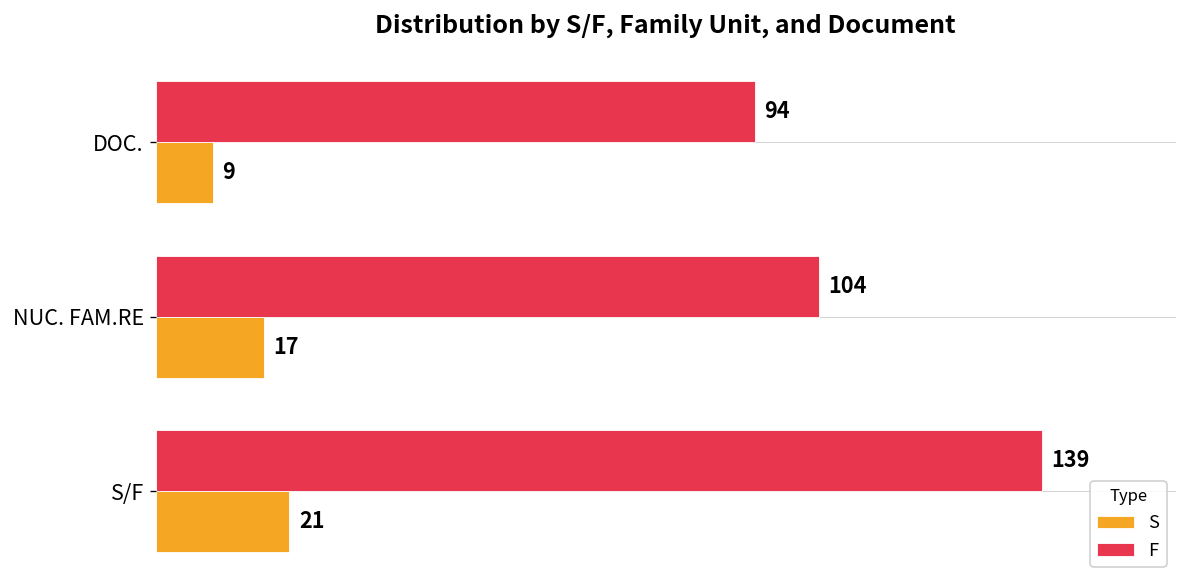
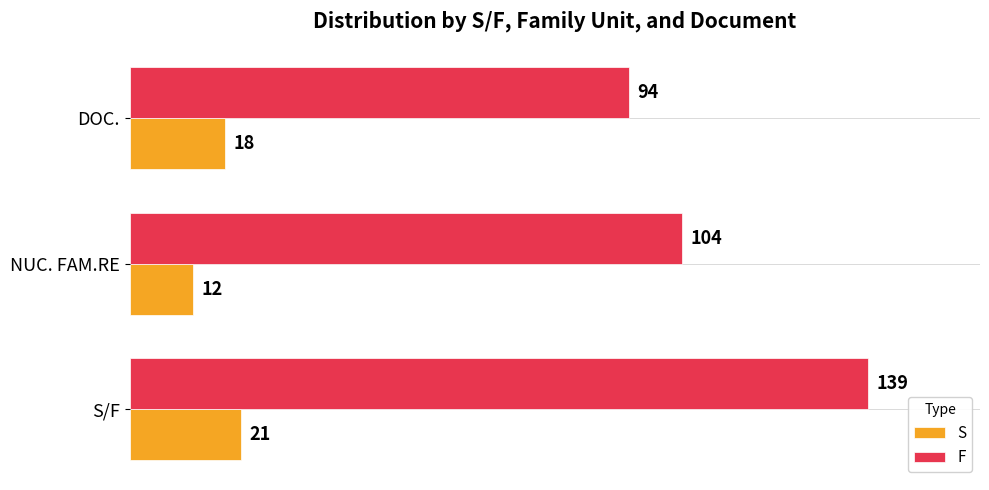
  {
    "S": {
-     "DOC.": 9,
-     "NUC. FAM.RE": 17,
+     "DOC.": 18,
+     "NUC. FAM.RE": 12,
      "S/F": 21
    },
    "F": {
      "DOC.": 94,
      "NUC. FAM.RE": 104,
      "S/F": 139
    }
  }
